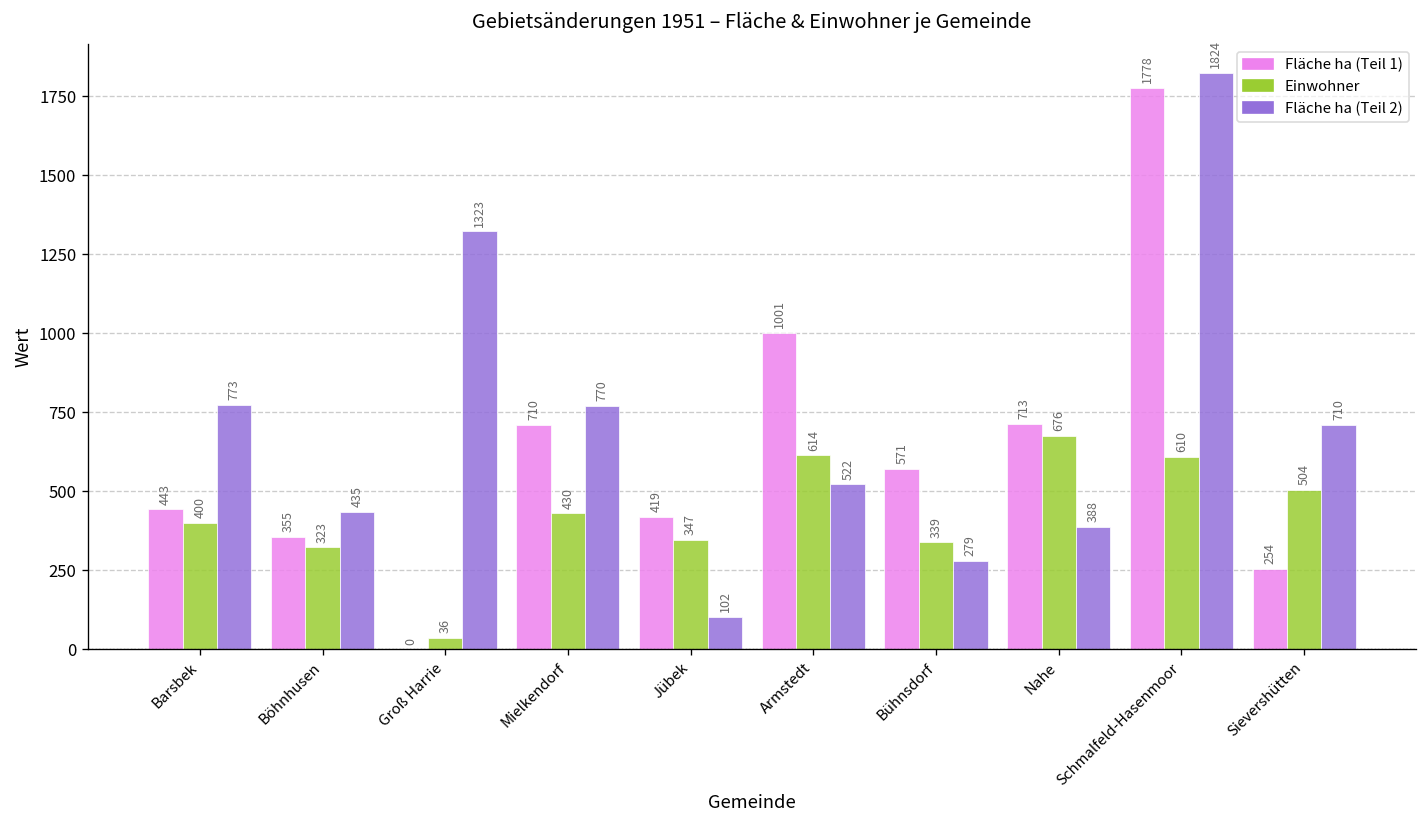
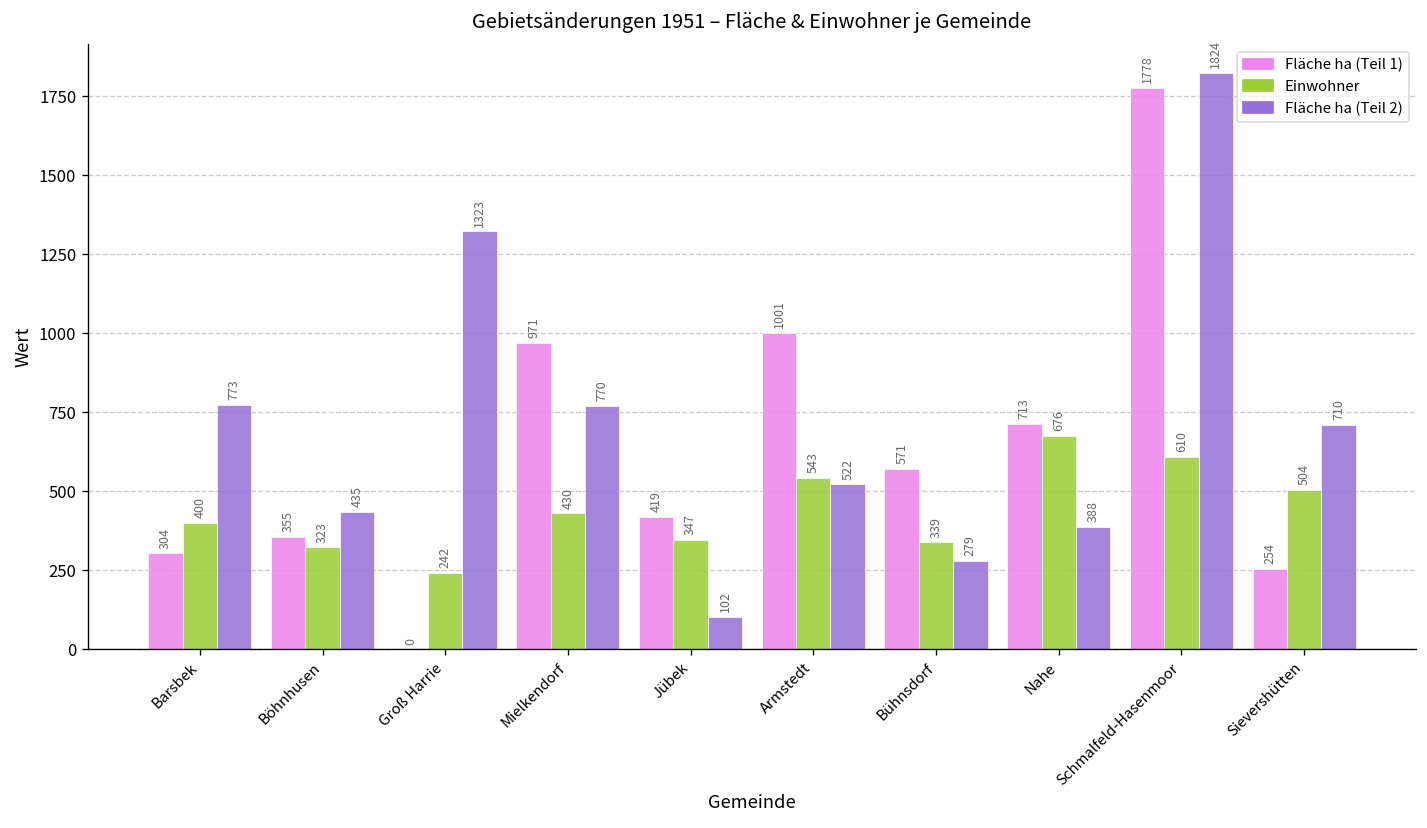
  {
    "Fläche ha (Teil 1)": {
-     "Barsbek": 443,
+     "Barsbek": 304,
      "Böhnhusen": 355,
      "Groß Harrie": 0,
-     "Mielkendorf": 710,
+     "Mielkendorf": 971,
      "Jübek": 419,
      "Armstedt": 1001,
      "Bühnsdorf": 571,
      "Nahe": 713,
      "Schmalfeld-Hasenmoor": 1778,
      "Sievershütten": 254
    },
    "Einwohner": {
      "Barsbek": 400,
      "Böhnhusen": 323,
-     "Groß Harrie": 36,
+     "Groß Harrie": 242,
      "Mielkendorf": 430,
      "Jübek": 347,
-     "Armstedt": 614,
+     "Armstedt": 543,
      "Bühnsdorf": 339,
      "Nahe": 676,
      "Schmalfeld-Hasenmoor": 610,
      "Sievershütten": 504
    },
    "Fläche ha (Teil 2)": {
      "Barsbek": 773,
      "Böhnhusen": 435,
      "Groß Harrie": 1323,
      "Mielkendorf": 770,
      "Jübek": 102,
      "Armstedt": 522,
      "Bühnsdorf": 279,
      "Nahe": 388,
      "Schmalfeld-Hasenmoor": 1824,
      "Sievershütten": 710
    }
  }
